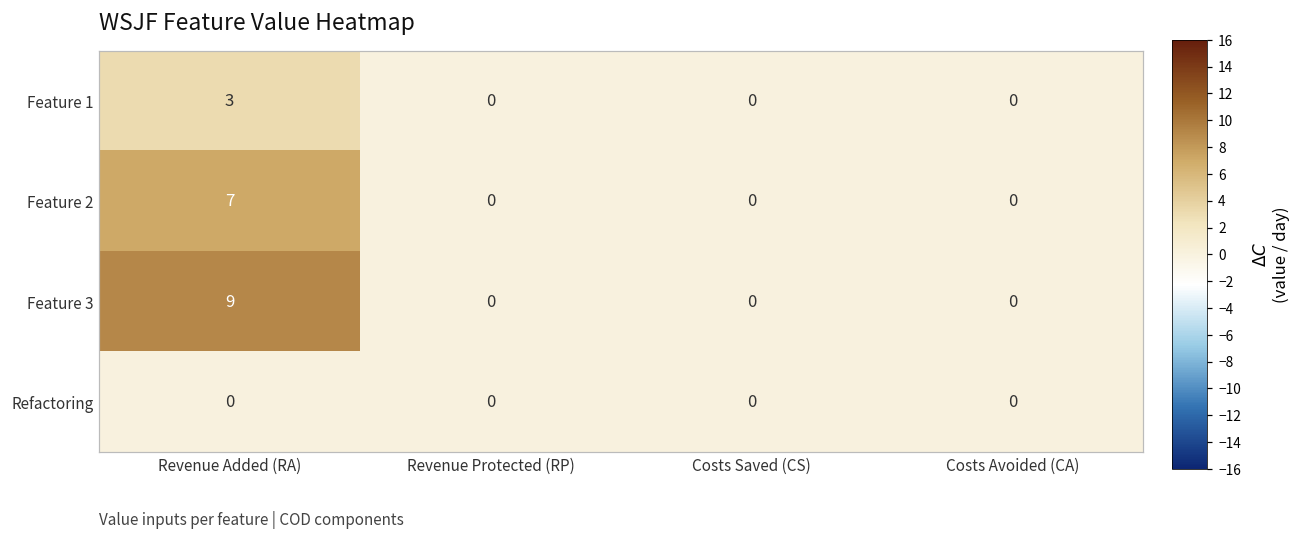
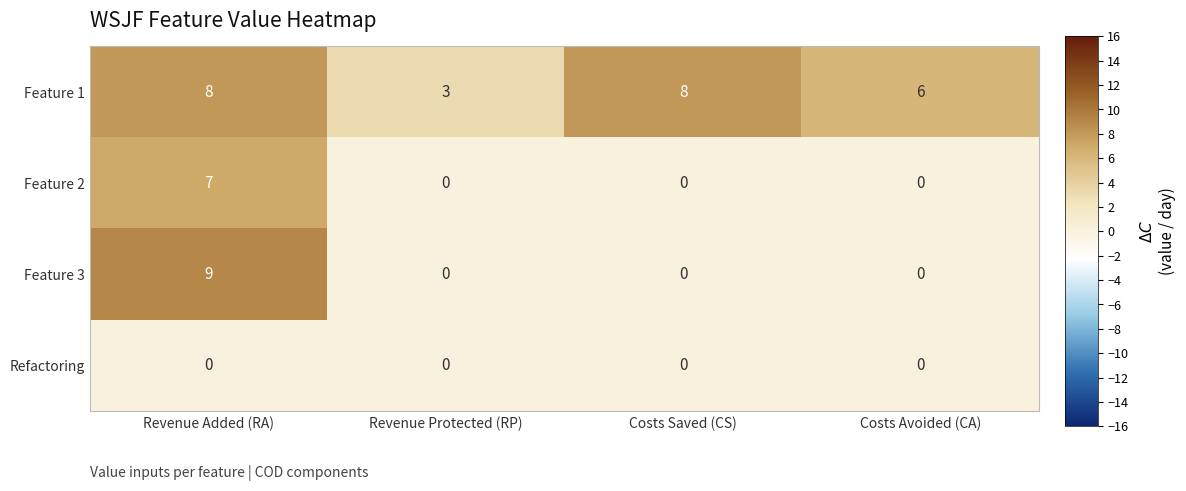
  {
    "Feature 1": {
-     "Revenue Added (RA)": 3,
-     "Revenue Protected (RP)": 0,
-     "Costs Saved (CS)": 0,
-     "Costs Avoided (CA)": 0
+     "Revenue Added (RA)": 8,
+     "Revenue Protected (RP)": 3,
+     "Costs Saved (CS)": 8,
+     "Costs Avoided (CA)": 6
    },
    "Feature 2": {
      "Revenue Added (RA)": 7,
      "Revenue Protected (RP)": 0,
      "Costs Saved (CS)": 0,
      "Costs Avoided (CA)": 0
    },
    "Feature 3": {
      "Revenue Added (RA)": 9,
      "Revenue Protected (RP)": 0,
      "Costs Saved (CS)": 0,
      "Costs Avoided (CA)": 0
    },
    "Refactoring": {
      "Revenue Added (RA)": 0,
      "Revenue Protected (RP)": 0,
      "Costs Saved (CS)": 0,
      "Costs Avoided (CA)": 0
    }
  }
